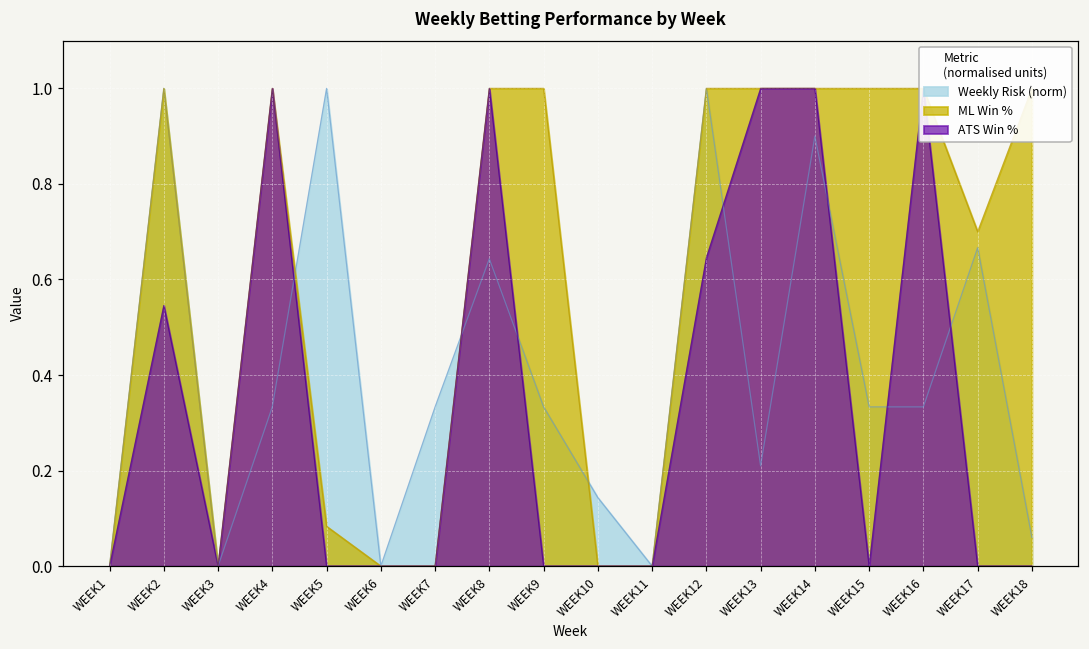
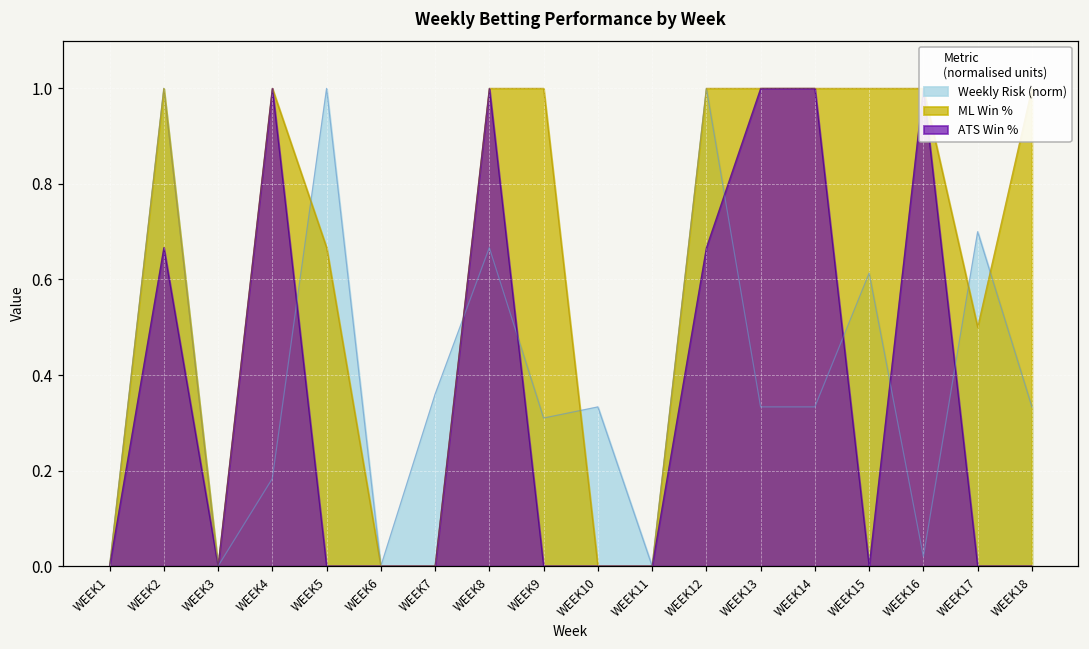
  {
    "Weekly Risk (norm)": {
-     "WEEK4": 0.33,
+     "WEEK4": 0.18,
      "WEEK5": 1.00,
-     "WEEK7": 0.33,
-     "WEEK8": 0.64,
-     "WEEK9": 0.33,
-     "WEEK10": 0.14,
-     "WEEK13": 0.21,
-     "WEEK14": 0.90,
-     "WEEK15": 0.33,
-     "WEEK16": 0.33,
-     "WEEK17": 0.67,
-     "WEEK18": 0.06
+     "WEEK7": 0.36,
+     "WEEK8": 0.67,
+     "WEEK9": 0.31,
+     "WEEK10": 0.33,
+     "WEEK13": 0.33,
+     "WEEK14": 0.33,
+     "WEEK15": 0.61,
+     "WEEK16": 0.02,
+     "WEEK17": 0.70,
+     "WEEK18": 0.33
    },
    "ML Win %": {
-     "WEEK5": 0.08,
+     "WEEK5": 0.67,
      "WEEK9": 1.00,
      "WEEK15": 1.00,
-     "WEEK17": 0.7
+     "WEEK17": 0.5
    },
    "ATS Win %": {
-     "WEEK2": 0.55,
+     "WEEK2": 0.67,
      "WEEK5": 0.00,
      "WEEK9": 0.00,
-     "WEEK12": 0.65,
+     "WEEK12": 0.67,
      "WEEK15": 0.00,
      "WEEK17": 0.00,
      "WEEK18": 0.00
    }
  }
